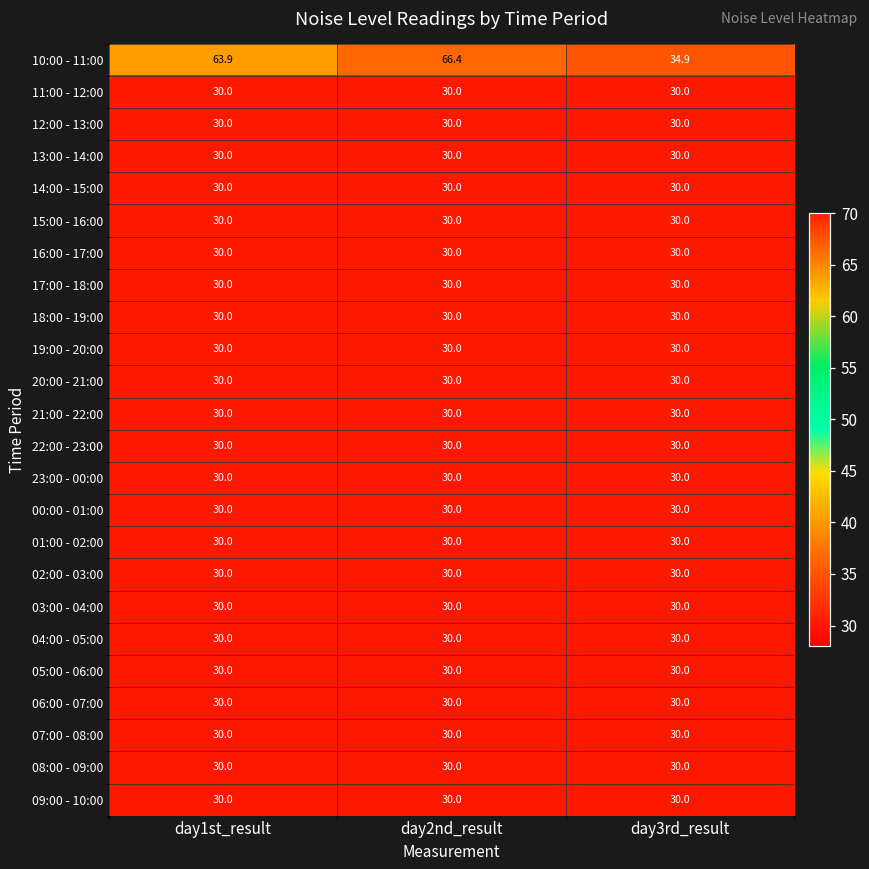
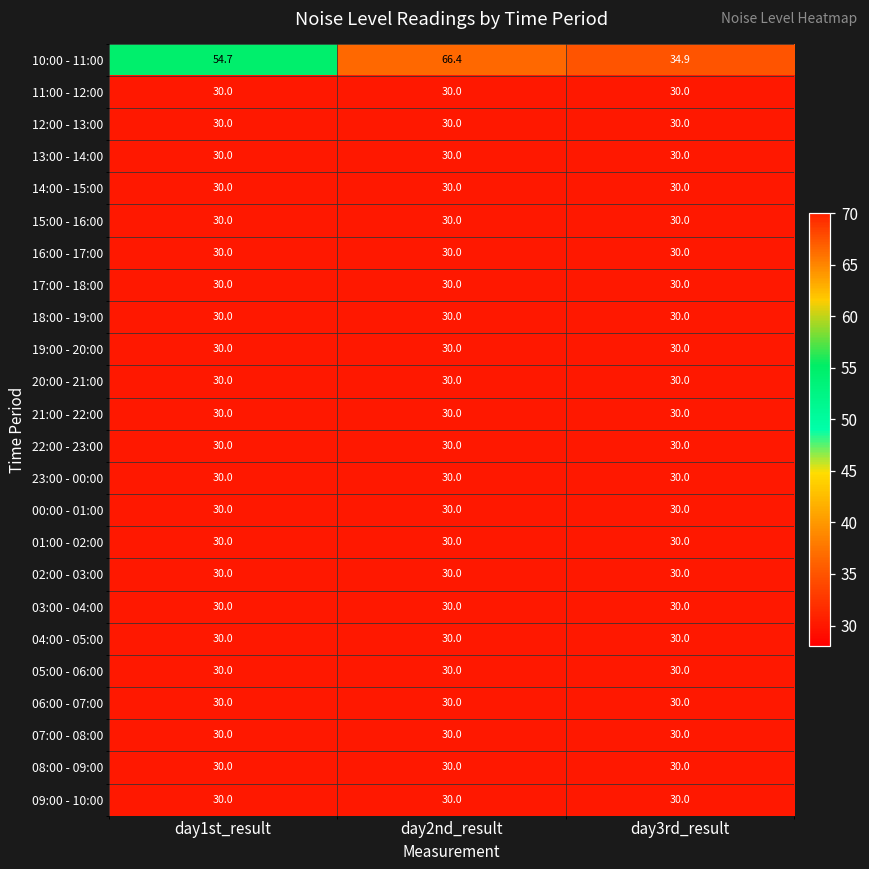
  {
    "10:00 - 11:00": {
-     "day1st_result": 63.9,
+     "day1st_result": 54.7,
      "day2nd_result": 66.4,
      "day3rd_result": 34.9
    },
    "11:00 - 12:00": {
      "day1st_result": 30.0,
      "day2nd_result": 30.0,
      "day3rd_result": 30.0
    },
    "12:00 - 13:00": {
      "day1st_result": 30.0,
      "day2nd_result": 30.0,
      "day3rd_result": 30.0
    },
    "13:00 - 14:00": {
      "day1st_result": 30.0,
      "day2nd_result": 30.0,
      "day3rd_result": 30.0
    },
    "14:00 - 15:00": {
      "day1st_result": 30.0,
      "day2nd_result": 30.0,
      "day3rd_result": 30.0
    },
    "15:00 - 16:00": {
      "day1st_result": 30.0,
      "day2nd_result": 30.0,
      "day3rd_result": 30.0
    },
    "16:00 - 17:00": {
      "day1st_result": 30.0,
      "day2nd_result": 30.0,
      "day3rd_result": 30.0
    },
    "17:00 - 18:00": {
      "day1st_result": 30.0,
      "day2nd_result": 30.0,
      "day3rd_result": 30.0
    },
    "18:00 - 19:00": {
      "day1st_result": 30.0,
      "day2nd_result": 30.0,
      "day3rd_result": 30.0
    },
    "19:00 - 20:00": {
      "day1st_result": 30.0,
      "day2nd_result": 30.0,
      "day3rd_result": 30.0
    },
    "20:00 - 21:00": {
      "day1st_result": 30.0,
      "day2nd_result": 30.0,
      "day3rd_result": 30.0
    },
    "21:00 - 22:00": {
      "day1st_result": 30.0,
      "day2nd_result": 30.0,
      "day3rd_result": 30.0
    },
    "22:00 - 23:00": {
      "day1st_result": 30.0,
      "day2nd_result": 30.0,
      "day3rd_result": 30.0
    },
    "23:00 - 00:00": {
      "day1st_result": 30.0,
      "day2nd_result": 30.0,
      "day3rd_result": 30.0
    },
    "00:00 - 01:00": {
      "day1st_result": 30.0,
      "day2nd_result": 30.0,
      "day3rd_result": 30.0
    },
    "01:00 - 02:00": {
      "day1st_result": 30.0,
      "day2nd_result": 30.0,
      "day3rd_result": 30.0
    },
    "02:00 - 03:00": {
      "day1st_result": 30.0,
      "day2nd_result": 30.0,
      "day3rd_result": 30.0
    },
    "03:00 - 04:00": {
      "day1st_result": 30.0,
      "day2nd_result": 30.0,
      "day3rd_result": 30.0
    },
    "04:00 - 05:00": {
      "day1st_result": 30.0,
      "day2nd_result": 30.0,
      "day3rd_result": 30.0
    },
    "05:00 - 06:00": {
      "day1st_result": 30.0,
      "day2nd_result": 30.0,
      "day3rd_result": 30.0
    },
    "06:00 - 07:00": {
      "day1st_result": 30.0,
      "day2nd_result": 30.0,
      "day3rd_result": 30.0
    },
    "07:00 - 08:00": {
      "day1st_result": 30.0,
      "day2nd_result": 30.0,
      "day3rd_result": 30.0
    },
    "08:00 - 09:00": {
      "day1st_result": 30.0,
      "day2nd_result": 30.0,
      "day3rd_result": 30.0
    },
    "09:00 - 10:00": {
      "day1st_result": 30.0,
      "day2nd_result": 30.0,
      "day3rd_result": 30.0
    }
  }
